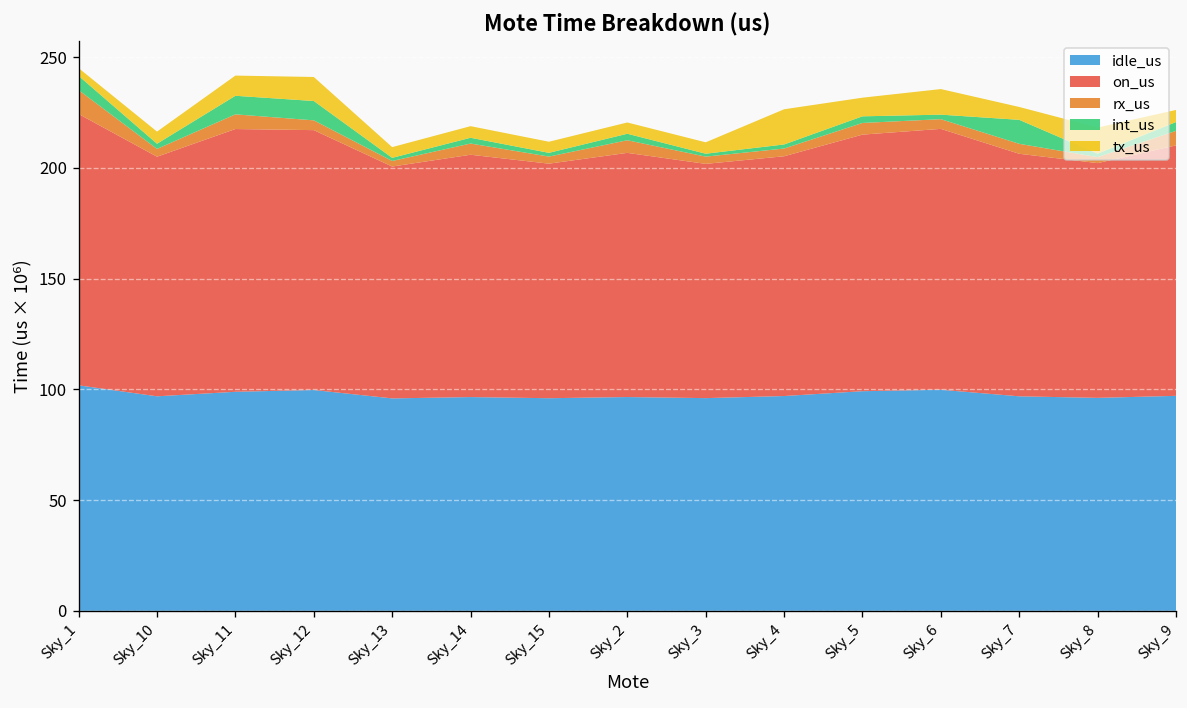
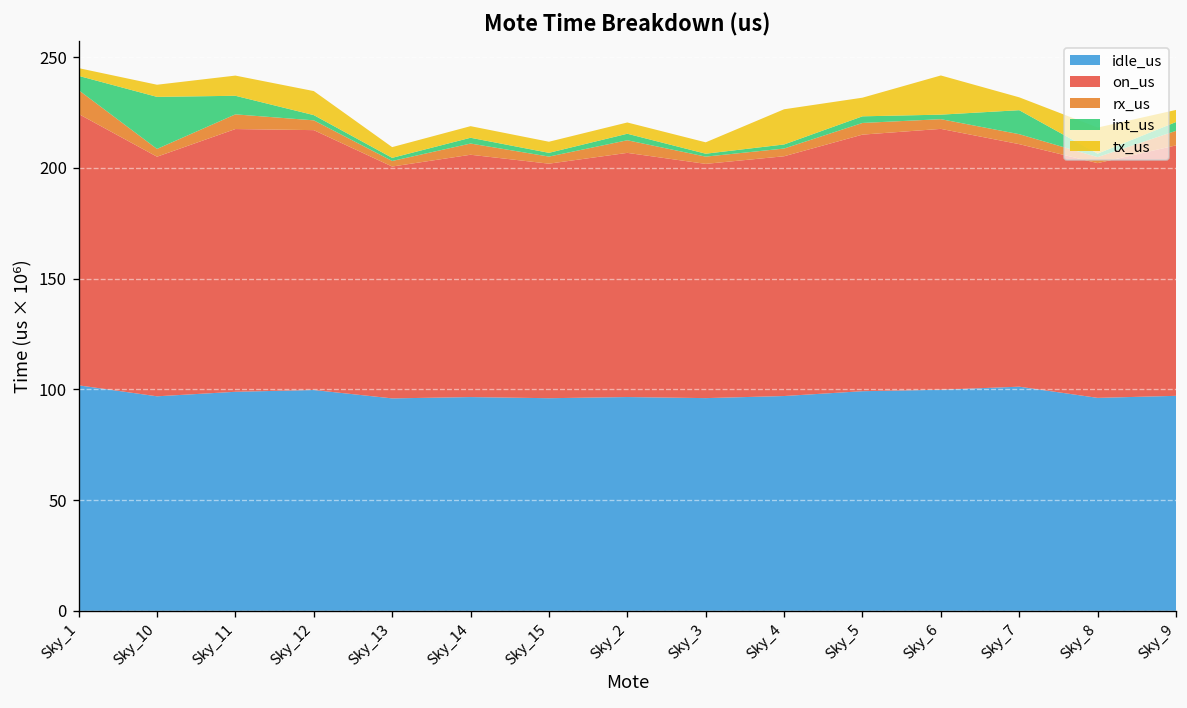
  {
    "idle_us": {
      "Sky_1": 102,
      "Sky_10": 97,
      "Sky_11": 99,
      "Sky_12": 100,
      "Sky_13": 96,
      "Sky_14": 97,
      "Sky_15": 96,
      "Sky_2": 97,
      "Sky_3": 96,
      "Sky_4": 97,
      "Sky_5": 99,
      "Sky_6": 100,
-     "Sky_7": 97,
+     "Sky_7": 101,
      "Sky_8": 96,
      "Sky_9": 97
    },
    "int_us": {
      "Sky_1": 6,
-     "Sky_10": 2,
+     "Sky_10": 24,
      "Sky_11": 8,
-     "Sky_12": 9,
+     "Sky_12": 2,
      "Sky_13": 1,
      "Sky_14": 3,
      "Sky_15": 2,
      "Sky_2": 3,
      "Sky_4": 2,
      "Sky_5": 3,
      "Sky_6": 2,
      "Sky_7": 11,
      "Sky_9": 4
    },
    "tx_us": {
      "Sky_1": 3,
      "Sky_10": 5,
      "Sky_11": 9,
      "Sky_12": 11,
      "Sky_13": 5,
      "Sky_14": 5,
      "Sky_15": 5,
      "Sky_2": 5,
      "Sky_3": 5,
      "Sky_4": 16,
      "Sky_5": 8,
-     "Sky_6": 12,
+     "Sky_6": 18,
      "Sky_7": 6,
      "Sky_9": 5
    }
  }
